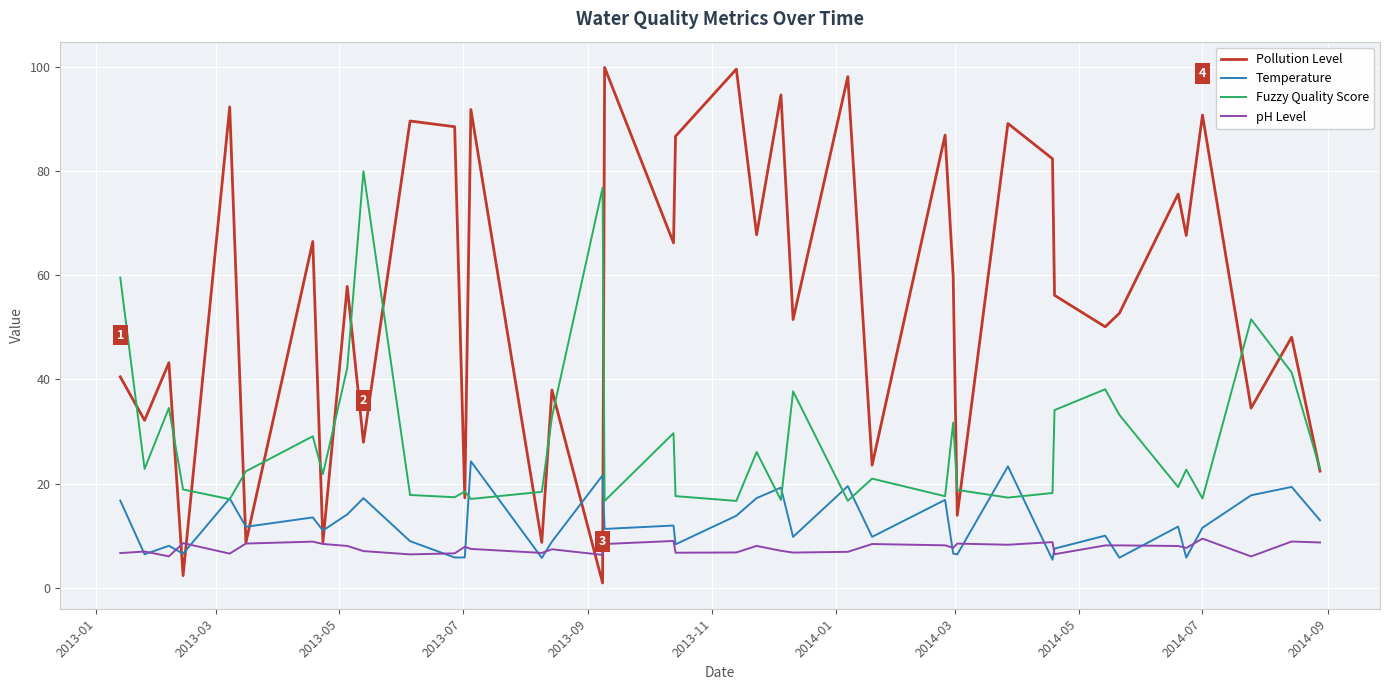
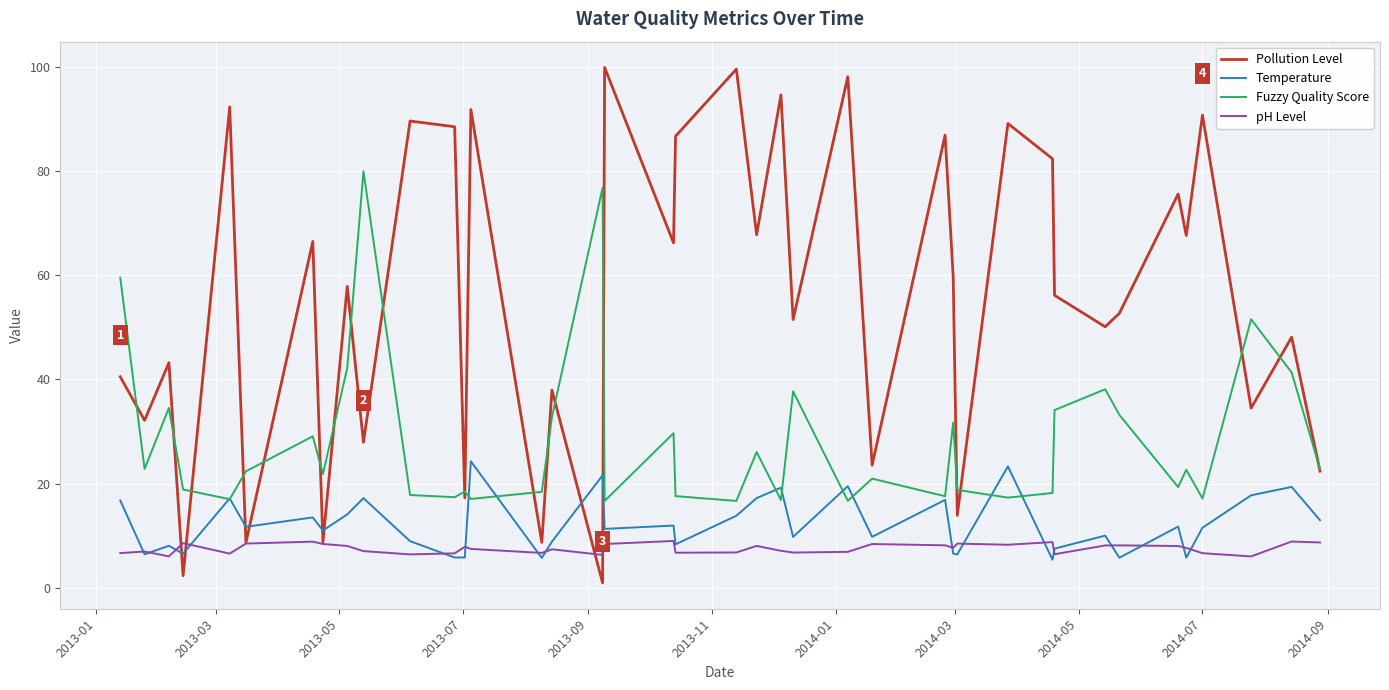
  {
    "Pollution Level": {
      "2014-07": 91
    },
    "Temperature": {
      "2014-07": 12
    },
    "Fuzzy Quality Score": {
      "2014-07": 17
    },
    "pH Level": {
-     "2014-07": 9
+     "2014-07": 7
    }
  }
